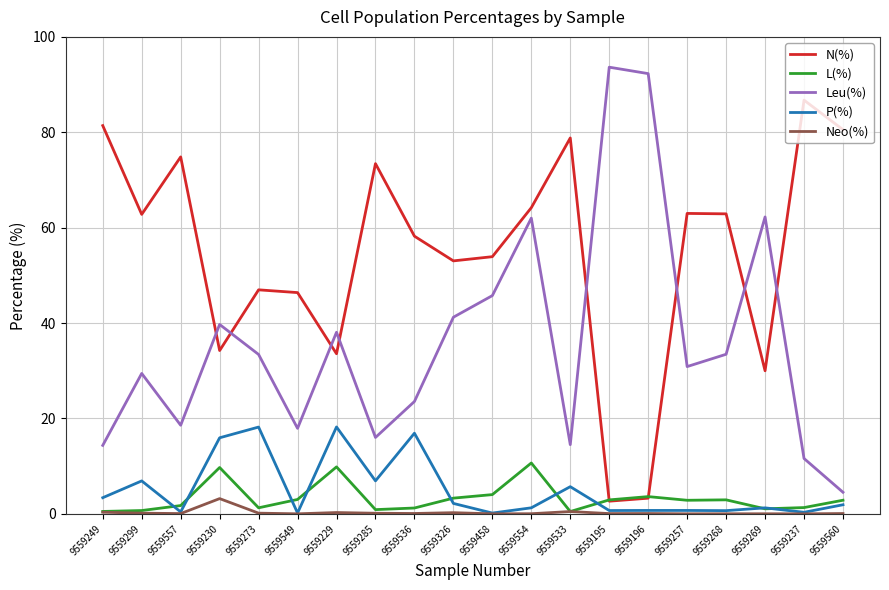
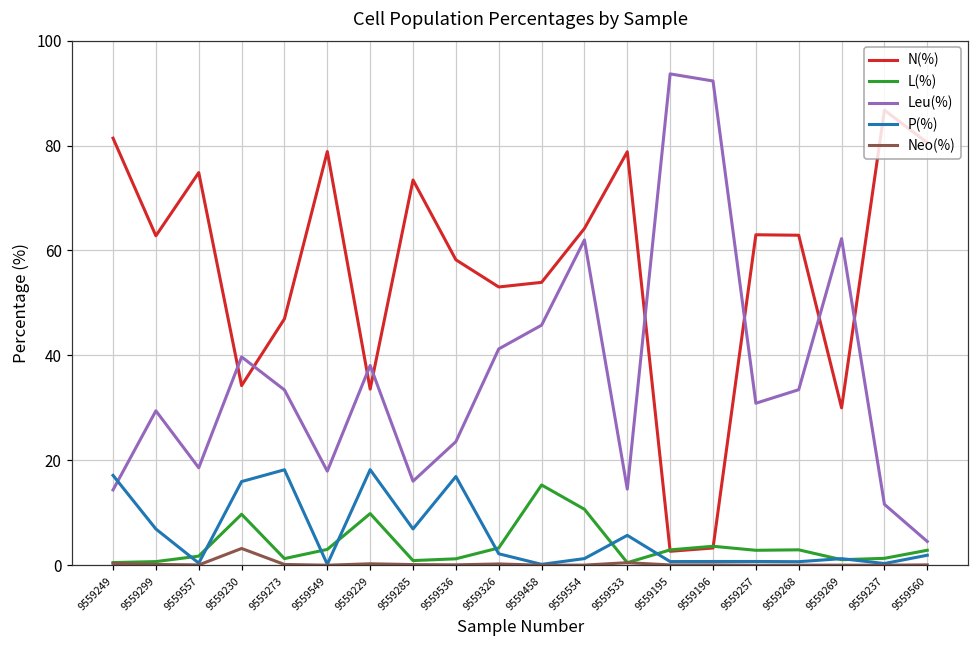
  {
    "N(%)": {
      "9559249": 81,
      "9559299": 63,
      "9559557": 75,
      "9559230": 34,
      "9559273": 47,
-     "9559549": 46,
+     "9559549": 79,
      "9559229": 34,
      "9559285": 73,
      "9559536": 58,
      "9559326": 53,
      "9559458": 54,
      "9559554": 64,
      "9559533": 79,
      "9559257": 63,
      "9559268": 63,
      "9559269": 30
    },
    "L(%)": {
      "9559299": 1,
      "9559557": 2,
      "9559230": 10,
      "9559273": 1,
      "9559549": 3,
      "9559229": 10,
      "9559285": 1,
      "9559536": 1,
      "9559326": 3,
-     "9559458": 4,
+     "9559458": 15,
      "9559554": 11,
      "9559257": 3,
      "9559268": 3,
      "9559237": 1,
      "9559560": 3
    },
    "Leu(%)": {
      "9559249": 14,
      "9559299": 29,
      "9559557": 19,
      "9559230": 40,
      "9559273": 33,
      "9559549": 18,
      "9559229": 38,
      "9559285": 16,
      "9559536": 24,
      "9559326": 41,
      "9559458": 46,
      "9559554": 62,
      "9559533": 15,
      "9559195": 94,
      "9559196": 92,
      "9559257": 31,
      "9559268": 33,
      "9559269": 62,
      "9559237": 12,
      "9559560": 5
    },
    "P(%)": {
-     "9559249": 3,
+     "9559249": 17,
      "9559299": 7,
      "9559230": 16,
      "9559273": 18,
      "9559229": 18,
      "9559285": 7,
      "9559536": 17,
      "9559326": 2,
      "9559554": 1,
      "9559533": 6,
      "9559195": 1,
      "9559196": 1,
      "9559257": 1,
      "9559268": 1,
      "9559560": 2
    },
    "Neo(%)": {
      "9559299": 0,
      "9559230": 3,
      "9559273": 0,
      "9559229": 0,
      "9559285": 0,
      "9559536": 0,
      "9559326": 0,
      "9559554": 0,
      "9559195": 0,
      "9559196": 0,
      "9559257": 0,
      "9559268": 0,
      "9559269": 0,
      "9559560": 0
    }
  }
